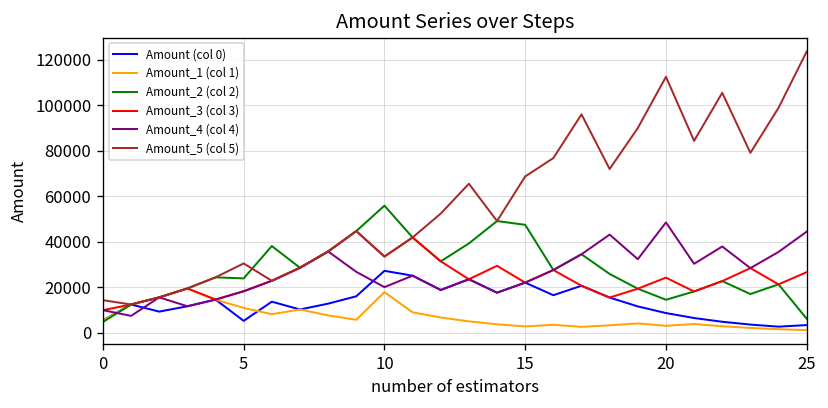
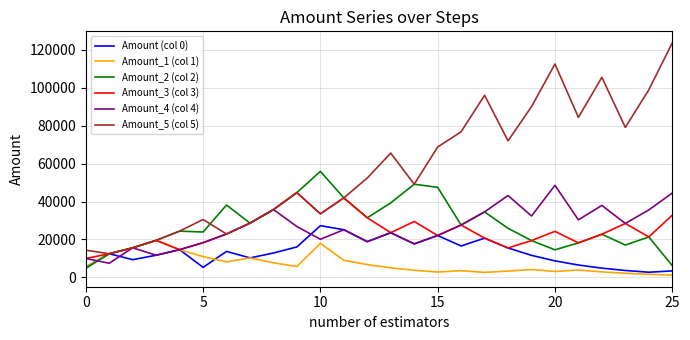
  {
    "Amount (col 0)": {
      "5": 5000,
      "10": 27000,
      "20": 9000,
      "25": 3000
    },
    "Amount_1 (col 1)": {
      "5": 11000,
      "10": 18000,
      "15": 3000,
      "20": 3000,
      "25": 1000
    },
    "Amount_2 (col 2)": {
      "5": 24000,
      "10": 56000,
      "15": 47000,
      "20": 15000,
      "25": 6000
    },
    "Amount_3 (col 3)": {
      "20": 24000,
-     "25": 27000
+     "25": 33000
    },
    "Amount_4 (col 4)": {
      "10": 20000,
      "20": 49000,
      "25": 44000
    },
    "Amount_5 (col 5)": {
      "0": 14000,
      "5": 31000,
      "15": 69000,
      "20": 112000,
      "25": 123000
    }
  }
